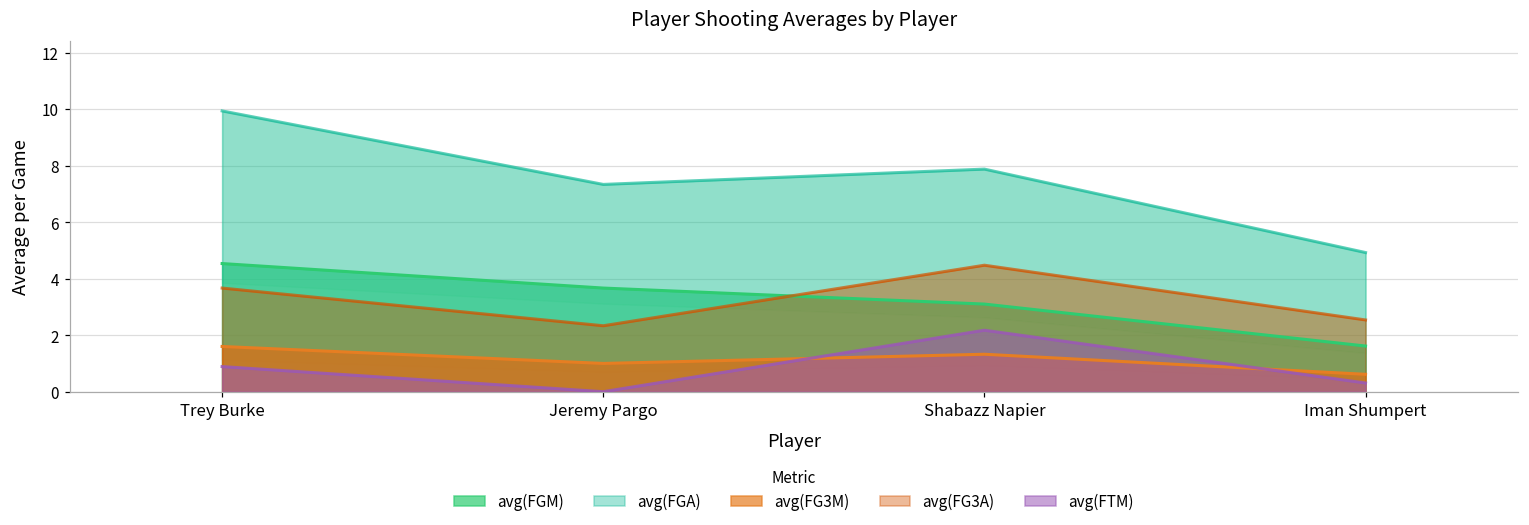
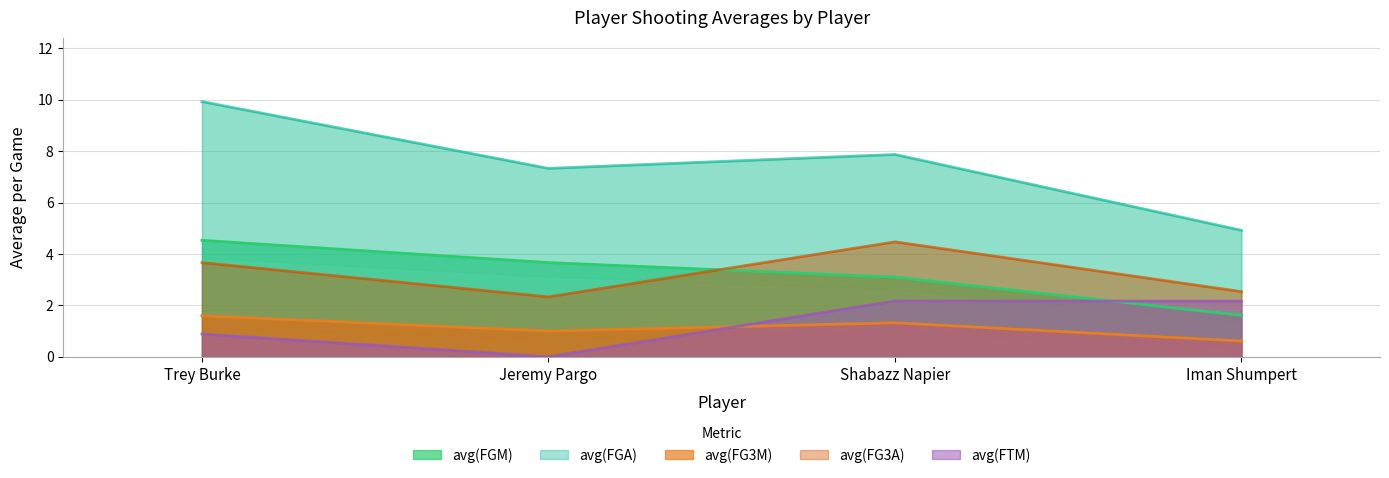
  {
    "avg(FTM)": {
      "Trey Burke": 0.9,
      "Jeremy Pargo": 0.0,
      "Shabazz Napier": 2.2,
-     "Iman Shumpert": 0.3
+     "Iman Shumpert": 2.2
    }
  }
